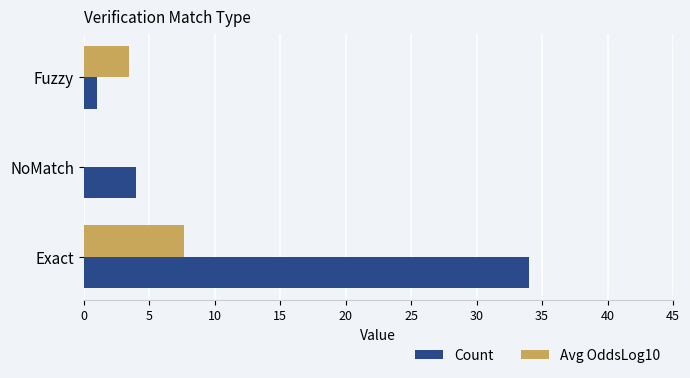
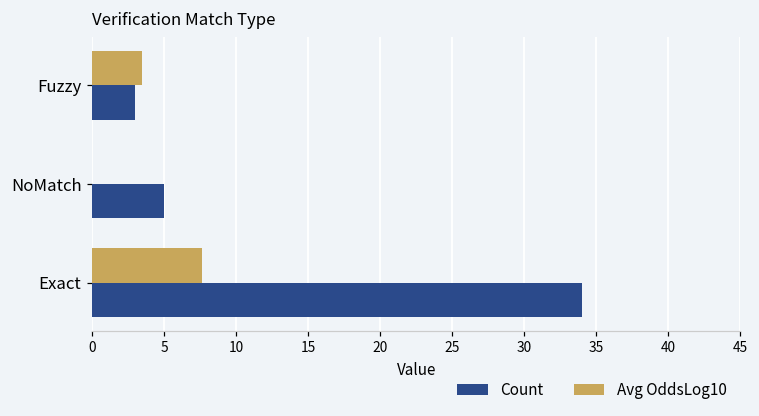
  {
    "Count": {
-     "Fuzzy": 1,
-     "NoMatch": 4,
+     "Fuzzy": 3,
+     "NoMatch": 5,
      "Exact": 34
    },
    "Avg OddsLog10": {
      "Fuzzy": 3.5,
      "NoMatch": 0,
      "Exact": 7.7
    }
  }
